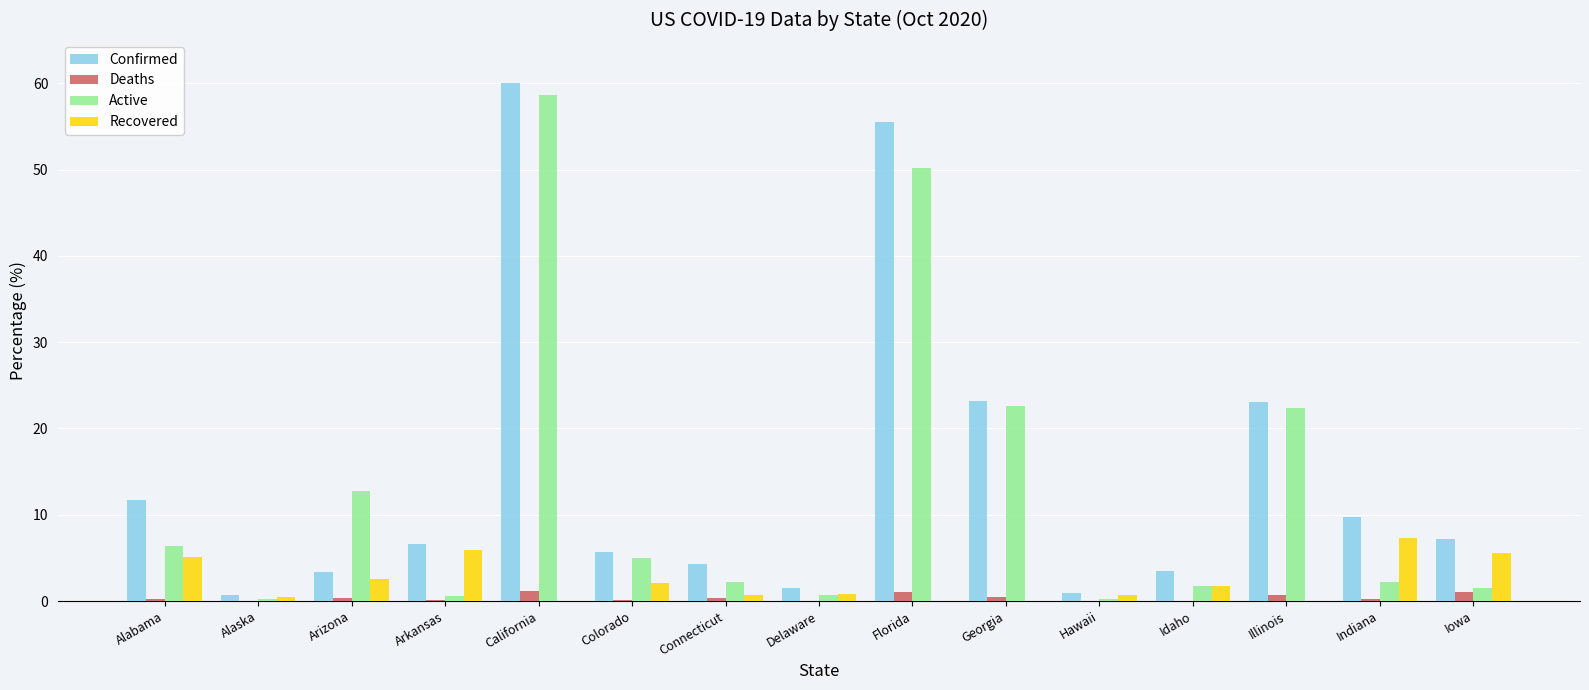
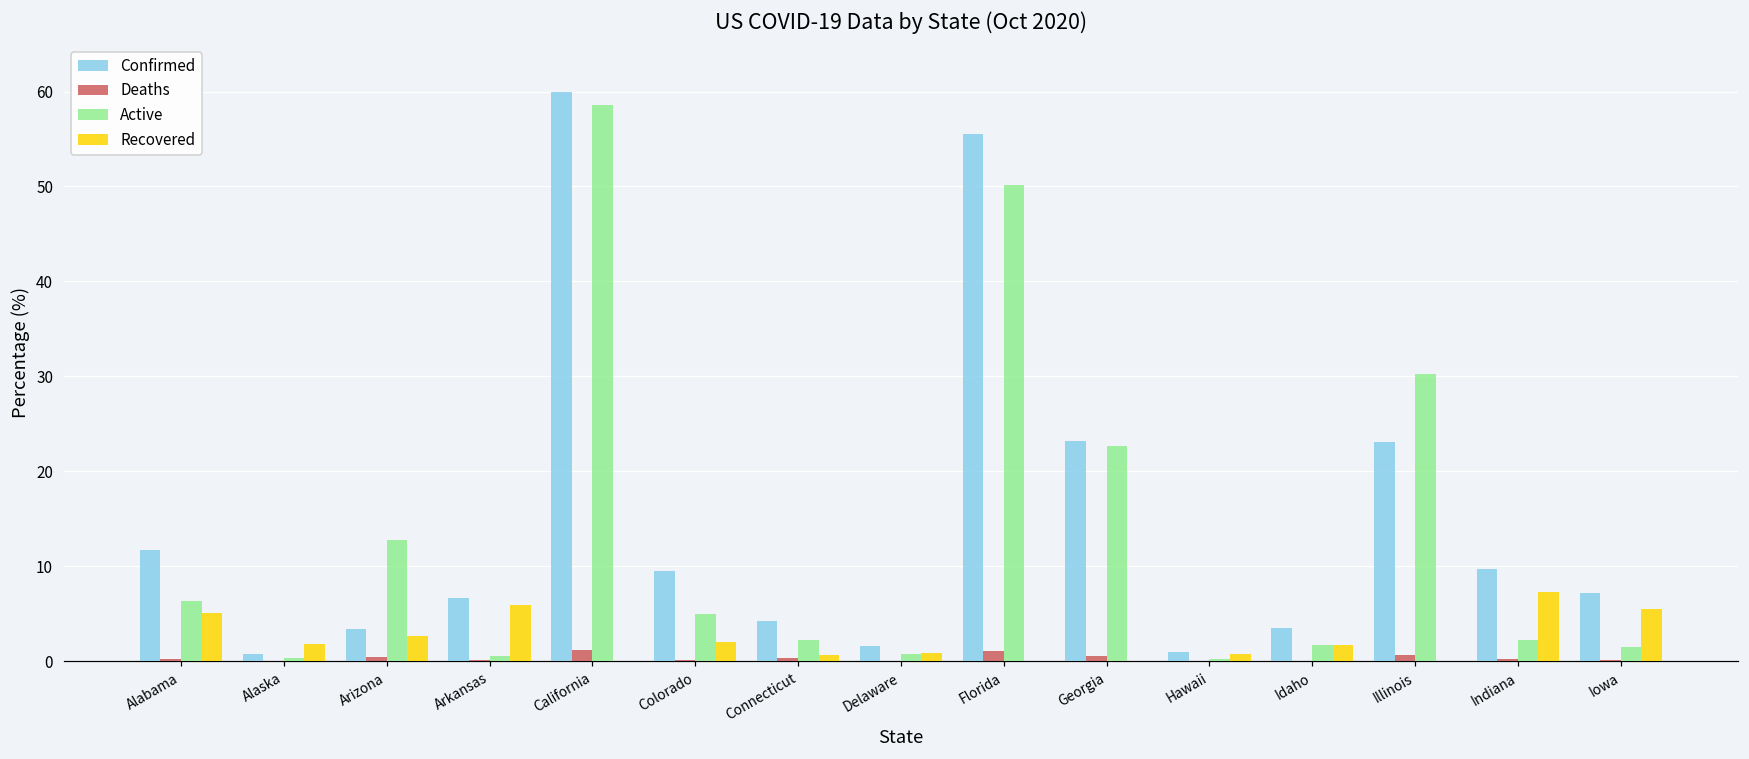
  {
    "Confirmed": {
      "Alabama": 12,
      "Alaska": 1,
      "Arizona": 3,
      "Arkansas": 7,
      "California": 60,
-     "Colorado": 6,
+     "Colorado": 10,
      "Connecticut": 4,
      "Delaware": 2,
      "Florida": 56,
      "Georgia": 23,
      "Hawaii": 1,
      "Idaho": 3,
      "Illinois": 23,
      "Indiana": 10,
      "Iowa": 7
    },
    "Deaths": {
      "Arizona": 0,
      "California": 1,
      "Connecticut": 0,
      "Florida": 1,
      "Georgia": 1,
      "Illinois": 1,
-     "Iowa": 1
+     "Iowa": 0
    },
    "Active": {
      "Alabama": 6,
      "Arizona": 13,
      "Arkansas": 1,
      "California": 59,
      "Colorado": 5,
      "Connecticut": 2,
      "Delaware": 1,
      "Florida": 50,
      "Georgia": 23,
      "Idaho": 2,
-     "Illinois": 22,
+     "Illinois": 30,
      "Indiana": 2,
      "Iowa": 2
    },
    "Recovered": {
      "Alabama": 5,
-     "Alaska": 0,
+     "Alaska": 2,
      "Arizona": 3,
      "Arkansas": 6,
      "California": 0,
      "Colorado": 2,
      "Connecticut": 1,
      "Delaware": 1,
      "Florida": 0,
      "Georgia": 0,
      "Hawaii": 1,
      "Idaho": 2,
      "Illinois": 0,
      "Indiana": 7,
      "Iowa": 6
    }
  }
